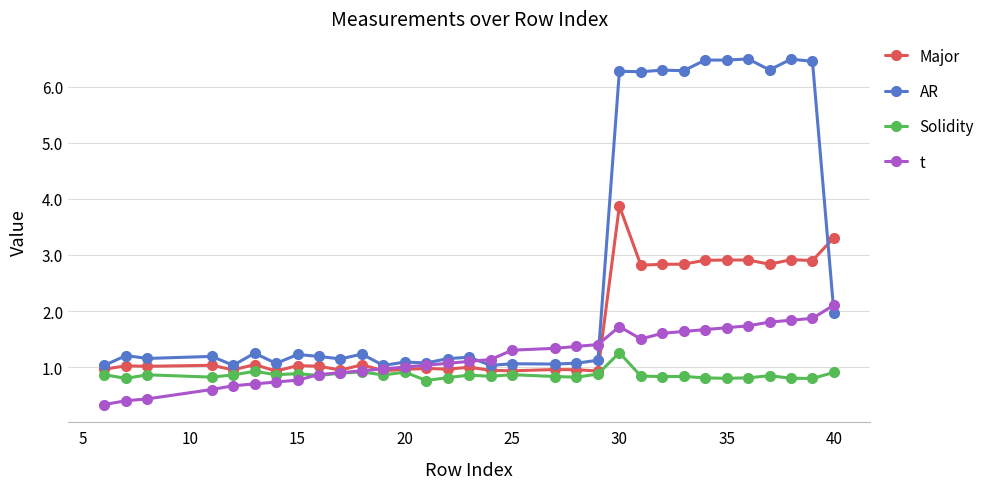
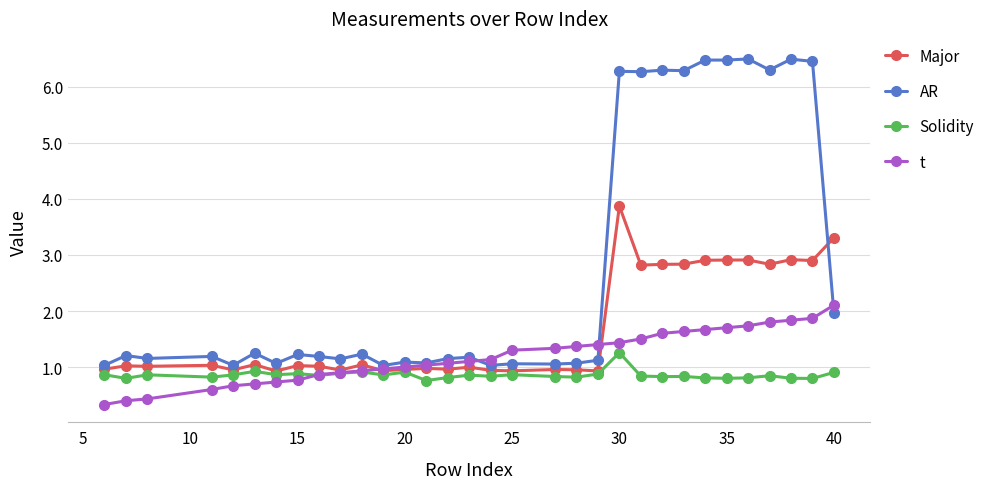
  {
    "Major": {
      "15": 1.0,
      "25": 0.9,
      "30": 3.9,
      "35": 2.9,
      "40": 3.3
    },
    "AR": {
      "15": 1.2,
      "20": 1.1,
      "25": 1.1,
      "30": 6.3,
      "35": 6.5,
      "40": 2.0
    },
    "Solidity": {
      "15": 0.9,
      "20": 0.9,
      "25": 0.9,
      "30": 1.3,
      "35": 0.8,
      "40": 0.9
    },
    "t": {
      "15": 0.8,
      "25": 1.3,
-     "30": 1.7,
+     "30": 1.4,
      "35": 1.7,
      "40": 2.1
    }
  }
